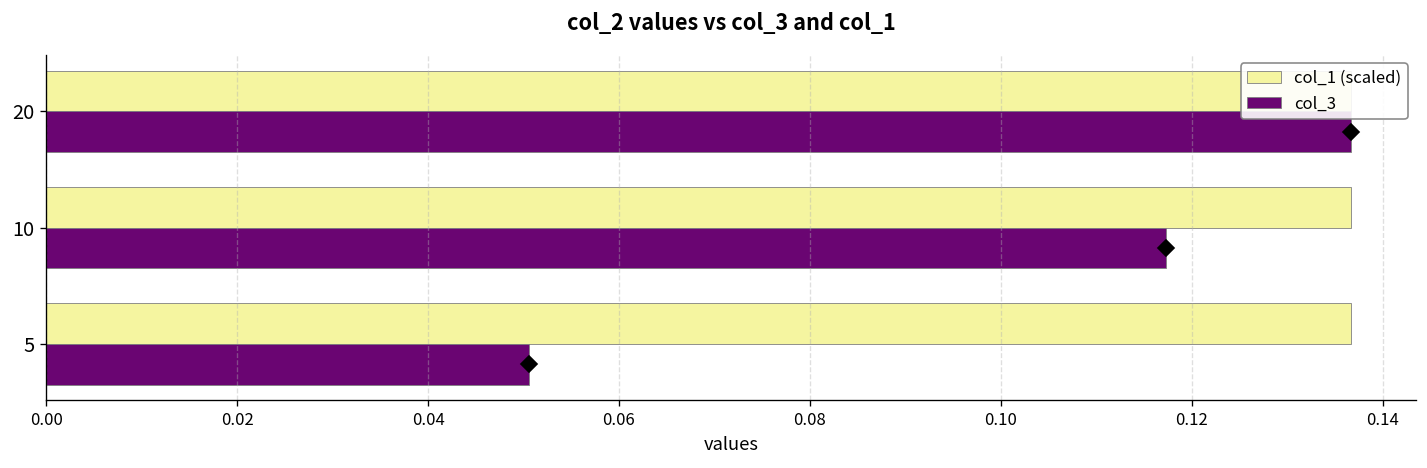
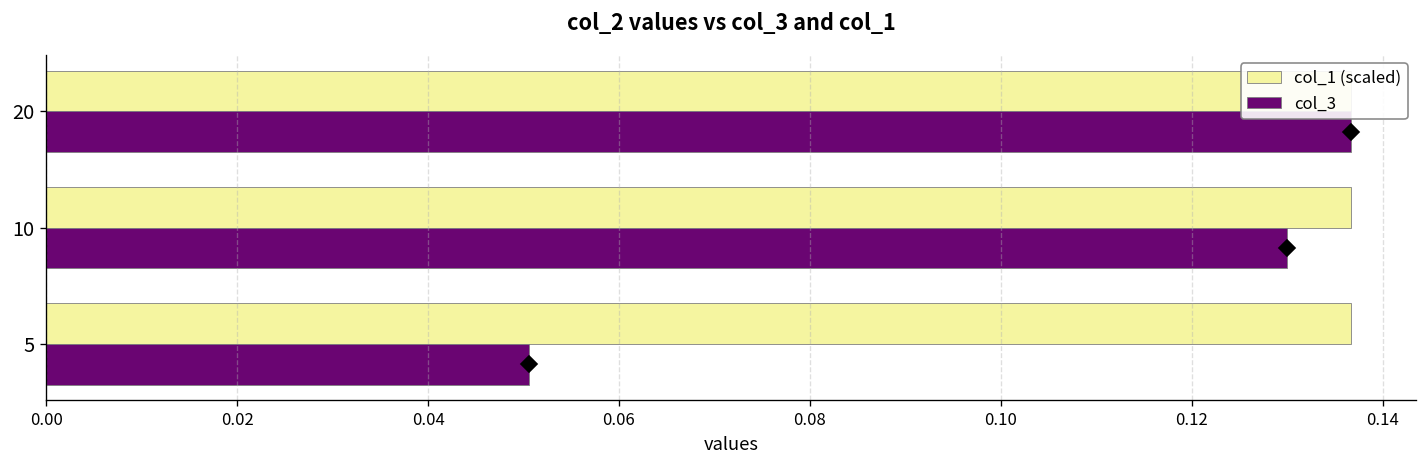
  {
    "col_1 (scaled)": {
      "10": 0.137,
      "5": 0.137
    },
    "col_3": {
      "20": 0.137,
-     "10": 0.117,
+     "10": 0.130,
      "5": 0.051
    }
  }
